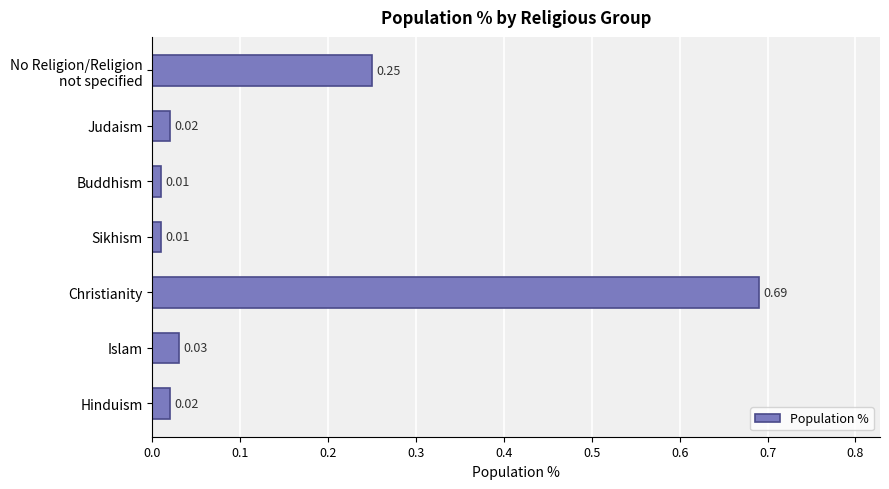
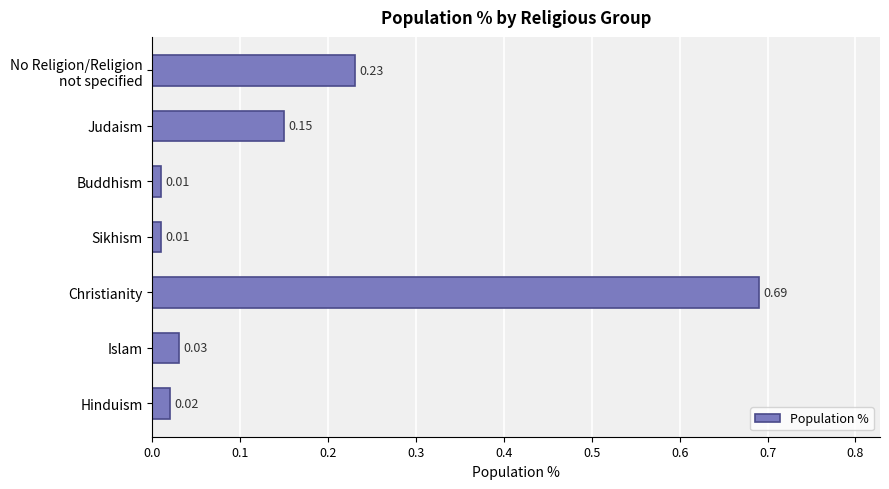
  {
-   "No Religion/Religion not specified": 0.25,
-   "Judaism": 0.02,
+   "No Religion/Religion not specified": 0.23,
+   "Judaism": 0.15,
    "Buddhism": 0.01,
    "Sikhism": 0.01,
    "Christianity": 0.69,
    "Islam": 0.03,
    "Hinduism": 0.02
  }
